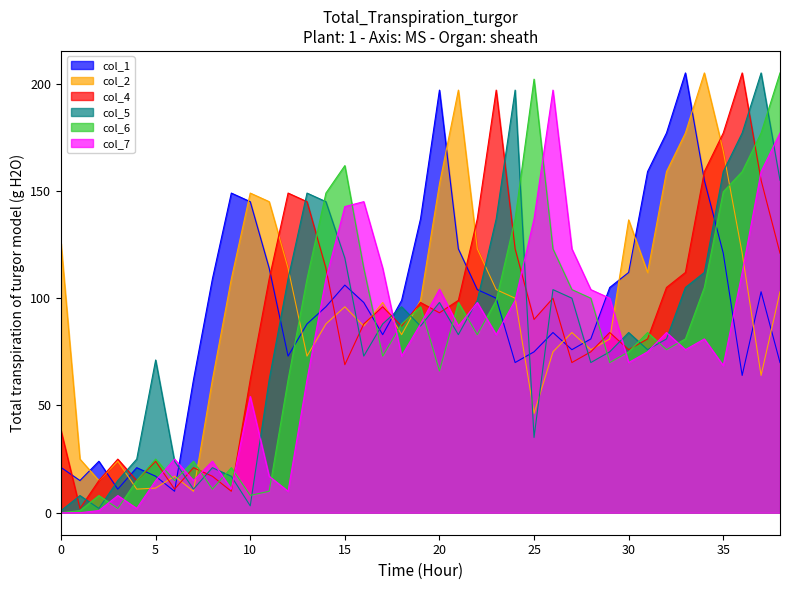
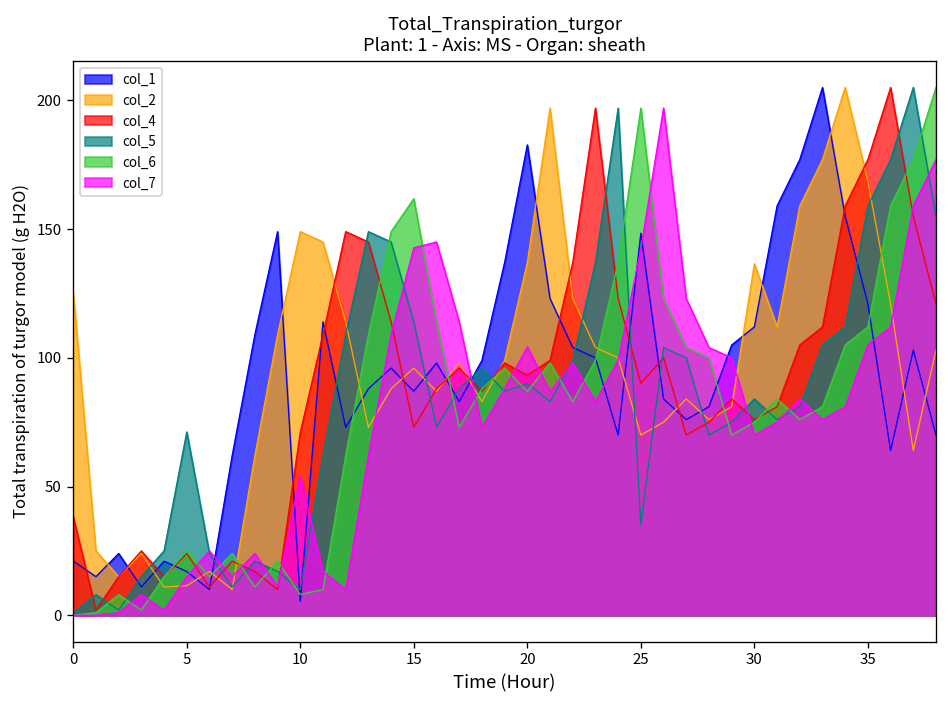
  {
    "col_1": {
      "0": 21,
      "5": 17,
-     "10": 145,
-     "15": 106,
-     "20": 197,
-     "25": 75,
+     "10": 5,
+     "15": 87,
+     "20": 183,
+     "25": 148,
      "30": 112,
      "35": 121
    },
    "col_2": {
      "0": 126,
      "5": 12,
      "10": 149,
      "15": 96,
-     "20": 153,
-     "25": 46,
+     "20": 137,
+     "25": 70,
      "30": 137,
      "35": 169
    },
    "col_4": {
      "0": 38,
-     "10": 62,
-     "15": 69,
+     "10": 71,
+     "15": 73,
      "20": 93,
      "25": 90,
      "35": 177
    },
    "col_5": {
      "5": 71,
-     "10": 3,
-     "15": 119,
-     "20": 98,
+     "10": 10,
+     "15": 114,
+     "20": 90,
      "25": 35,
      "30": 84,
      "35": 159
    },
    "col_6": {
      "10": 8,
      "15": 162,
-     "20": 66,
-     "25": 202,
-     "35": 150
+     "20": 87,
+     "25": 197,
+     "35": 112
    },
    "col_7": {
      "5": 15,
      "10": 54,
      "15": 143,
      "20": 104,
-     "25": 137,
+     "25": 142,
      "30": 70,
-     "35": 69
+     "35": 105
    }
  }
